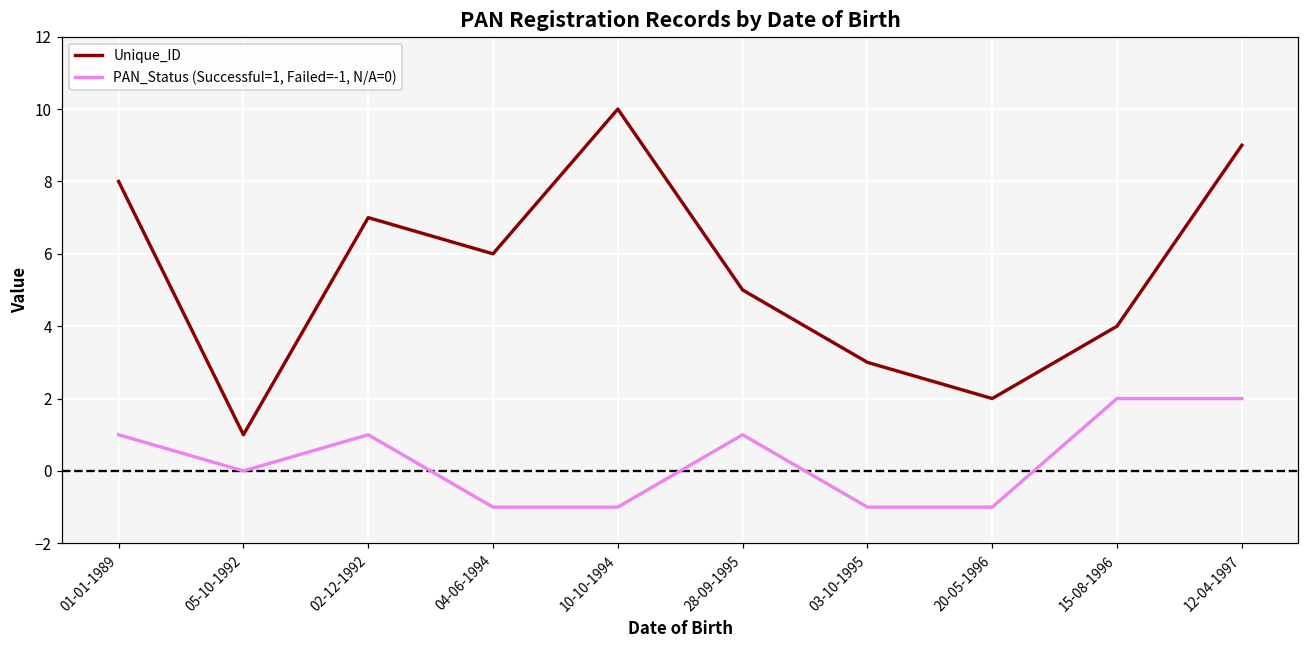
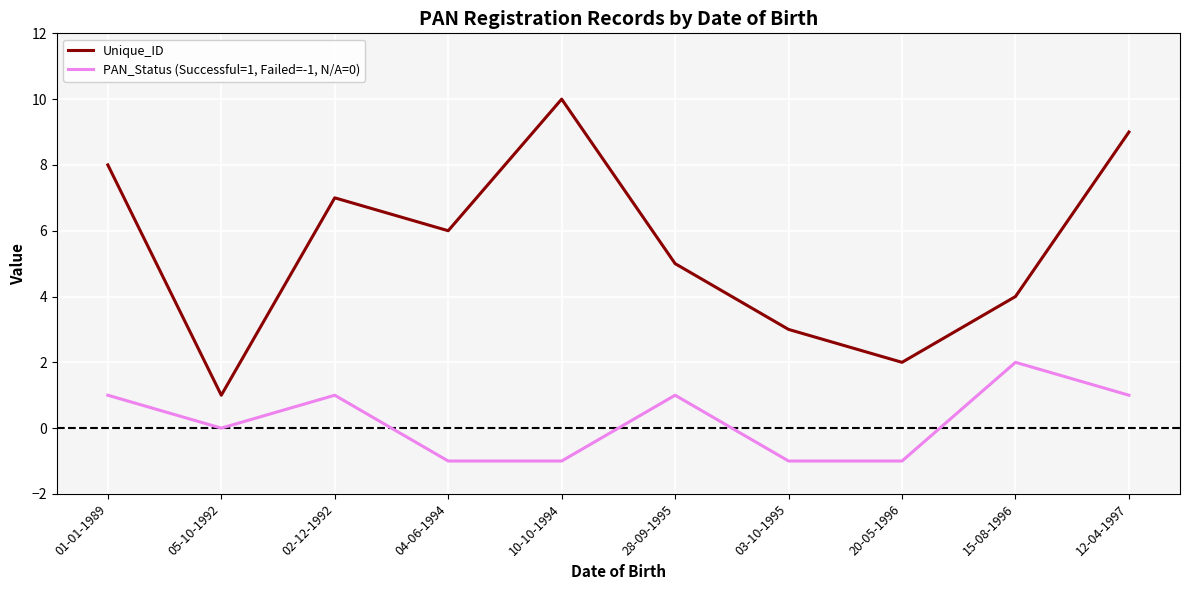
  {
    "Unique_ID": {
      "01-01-1989": 8,
      "05-10-1992": 1,
      "02-12-1992": 7,
      "04-06-1994": 6,
      "10-10-1994": 10,
      "28-09-1995": 5,
      "03-10-1995": 3,
      "20-05-1996": 2,
      "15-08-1996": 4,
      "12-04-1997": 9
    },
    "PAN_Status (Successful=1, Failed=-1, N/A=0)": {
      "01-01-1989": 1,
      "05-10-1992": 0,
      "02-12-1992": 1,
      "04-06-1994": -1,
      "10-10-1994": -1,
      "28-09-1995": 1,
      "03-10-1995": -1,
      "20-05-1996": -1,
      "15-08-1996": 2,
-     "12-04-1997": 2
+     "12-04-1997": 1
    }
  }
